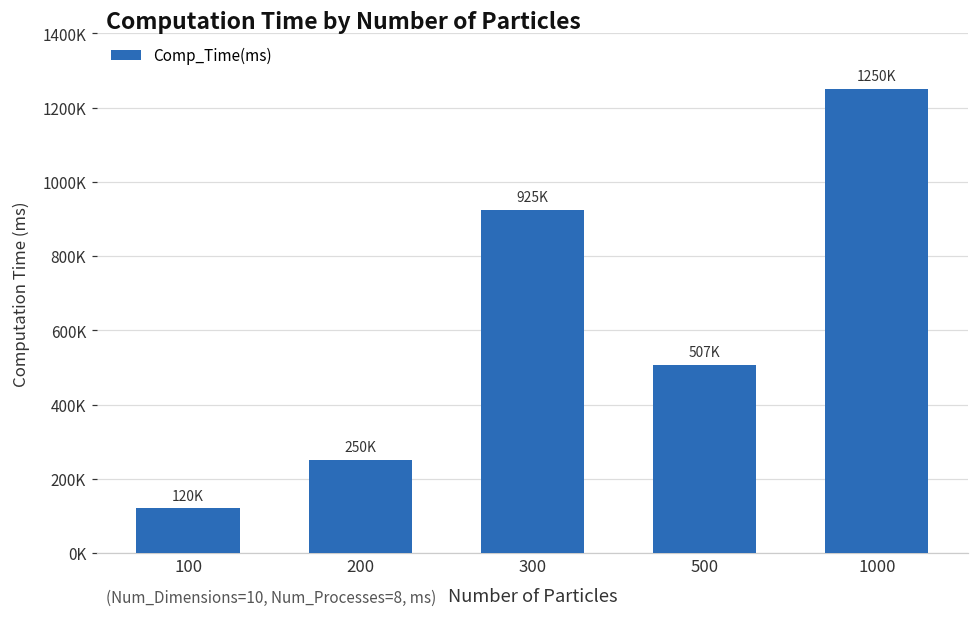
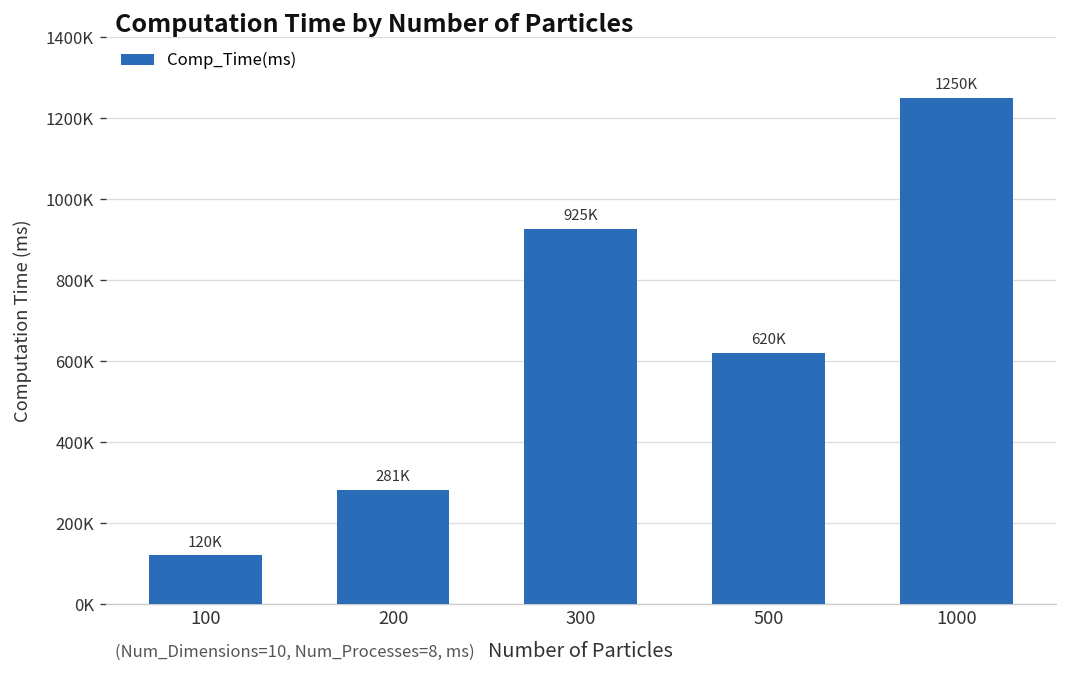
  {
    "100": "120K",
-   "200": "250K",
+   "200": "281K",
    "300": "925K",
-   "500": "507K",
+   "500": "620K",
    "1000": "1250K"
  }
